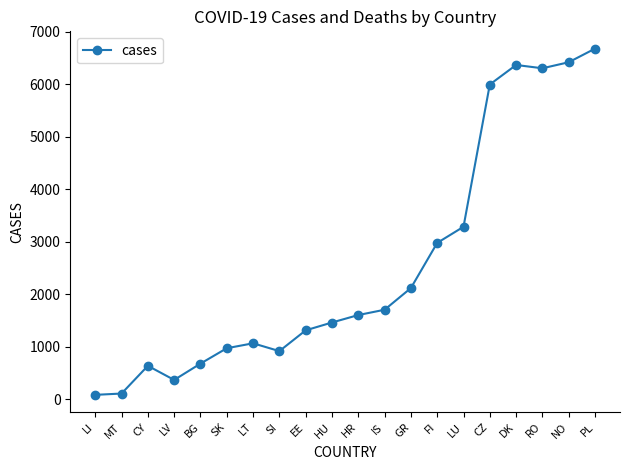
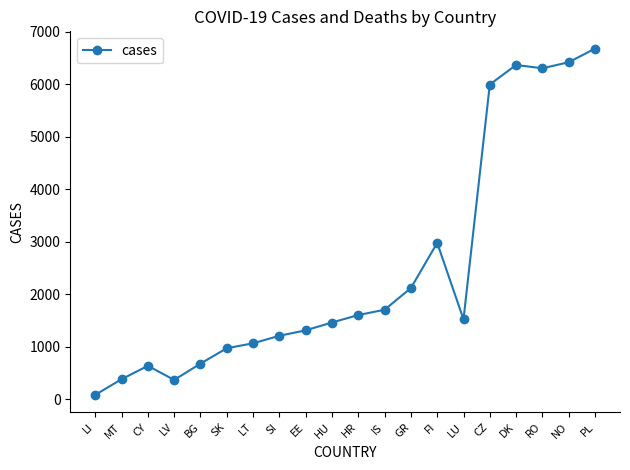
  {
    "LI": 100,
-   "MT": 100,
+   "MT": 400,
    "CY": 600,
    "LV": 400,
    "BG": 700,
    "SK": 1000,
    "LT": 1100,
-   "SI": 900,
+   "SI": 1200,
    "EE": 1300,
    "HU": 1500,
    "HR": 1600,
    "IS": 1700,
    "GR": 2100,
    "FI": 3000,
-   "LU": 3300,
+   "LU": 1500,
    "CZ": 6000,
    "DK": 6400,
    "RO": 6300,
    "NO": 6400,
    "PL": 6700
  }
